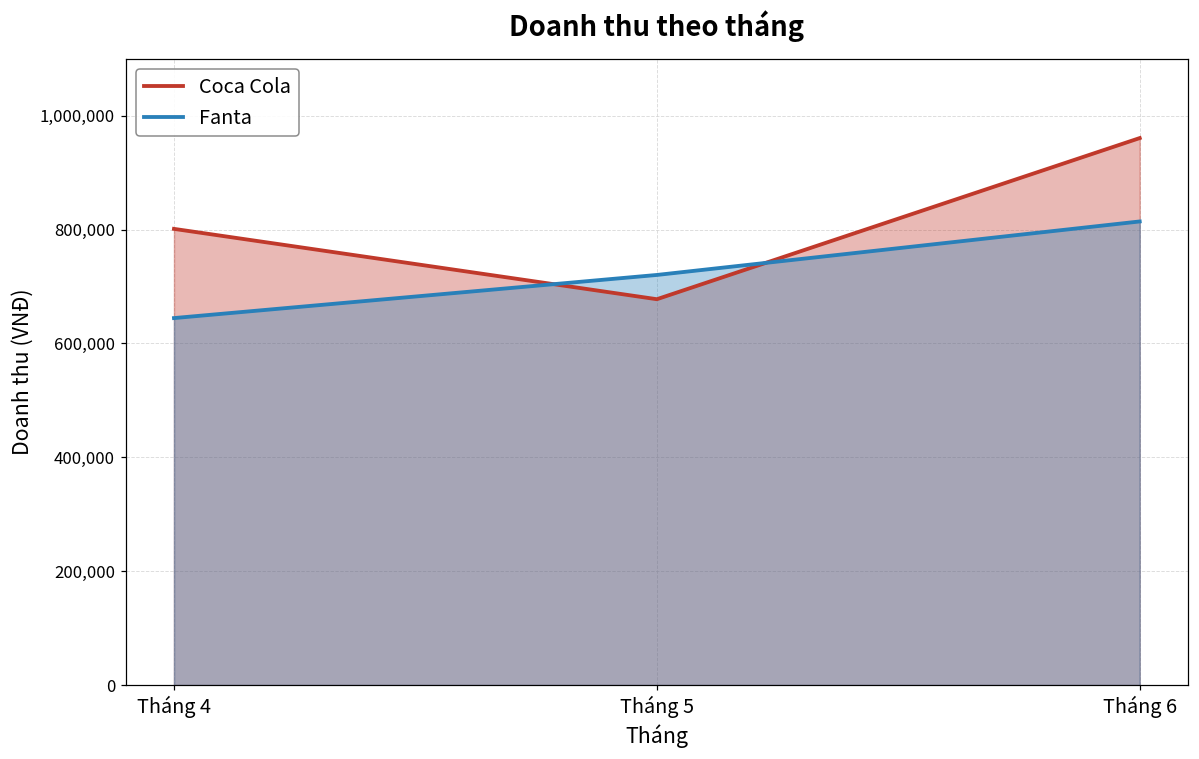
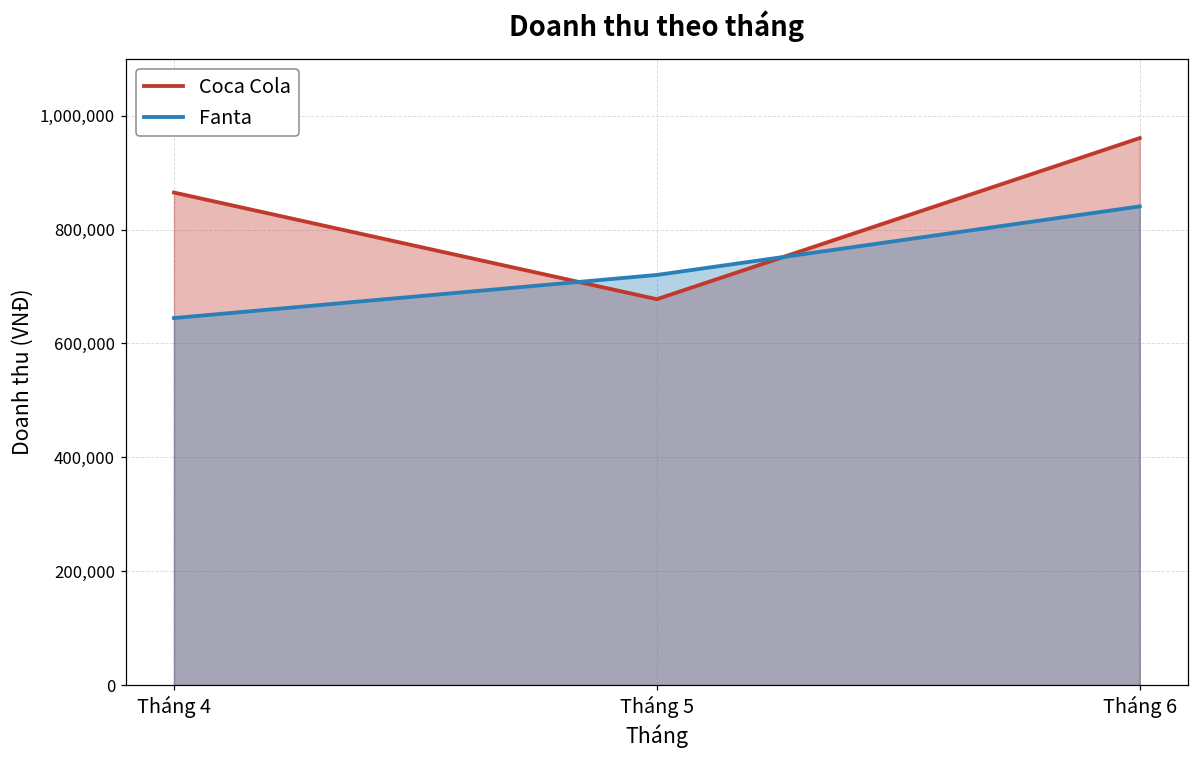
  {
    "Coca Cola": {
-     "Tháng 4": "800,000",
+     "Tháng 4": "870,000",
      "Tháng 5": "680,000",
      "Tháng 6": "960,000"
    },
    "Fanta": {
      "Tháng 4": "640,000",
      "Tháng 5": "720,000",
-     "Tháng 6": "810,000"
+     "Tháng 6": "840,000"
    }
  }
